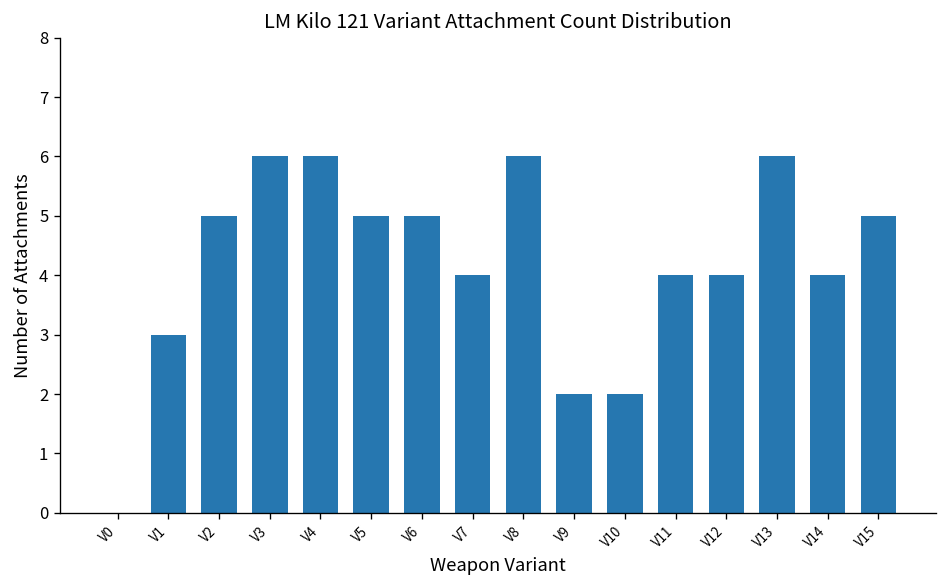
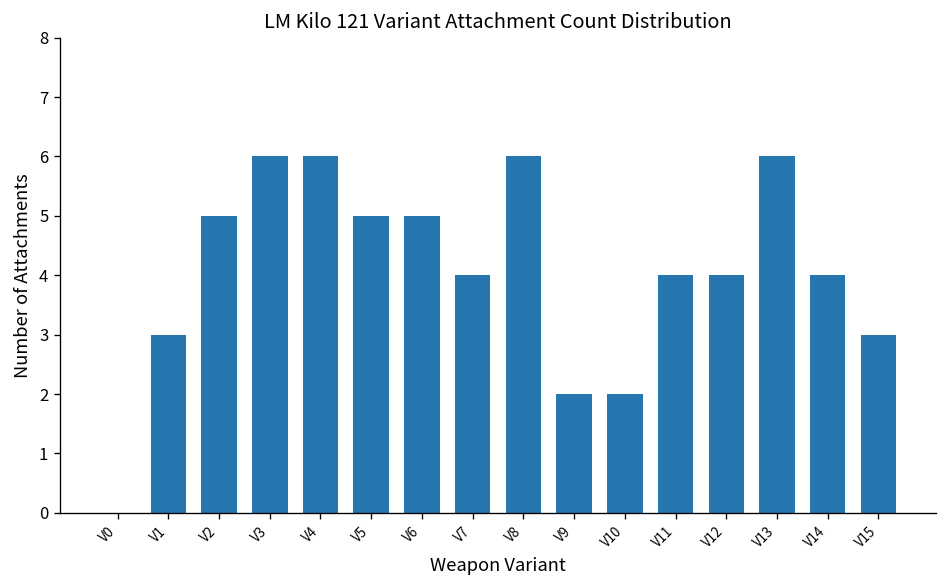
  {
    "V0": 0,
    "V1": 3,
    "V2": 5,
    "V3": 6,
    "V4": 6,
    "V5": 5,
    "V6": 5,
    "V7": 4,
    "V8": 6,
    "V9": 2,
    "V10": 2,
    "V11": 4,
    "V12": 4,
    "V13": 6,
    "V14": 4,
-   "V15": 5
+   "V15": 3
  }
